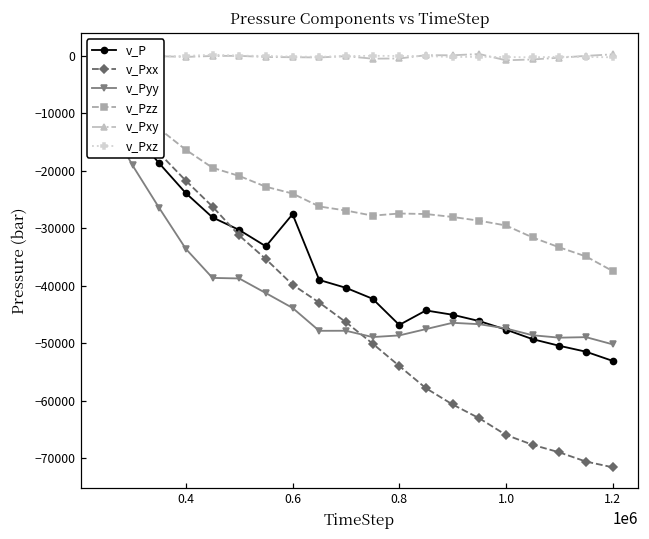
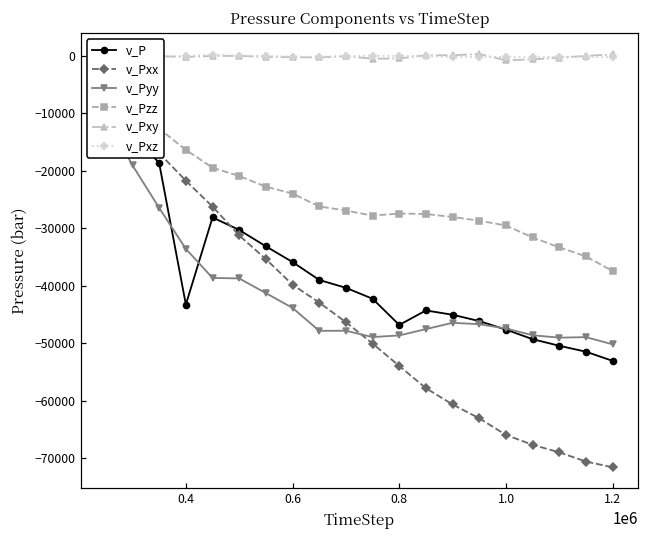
  {
    "v_P": {
-     "0.4": -24000,
-     "0.6": -28000,
+     "0.4": -43000,
+     "0.6": -36000,
      "0.8": -47000,
      "1.2": -53000
    }
  }
